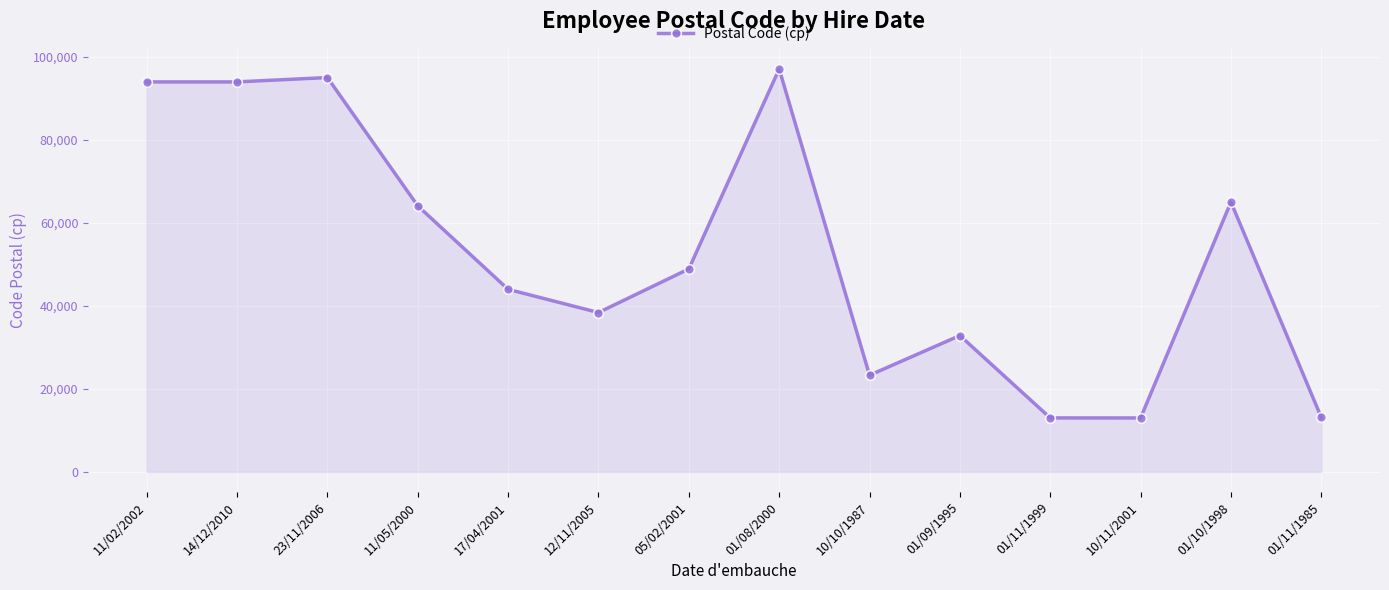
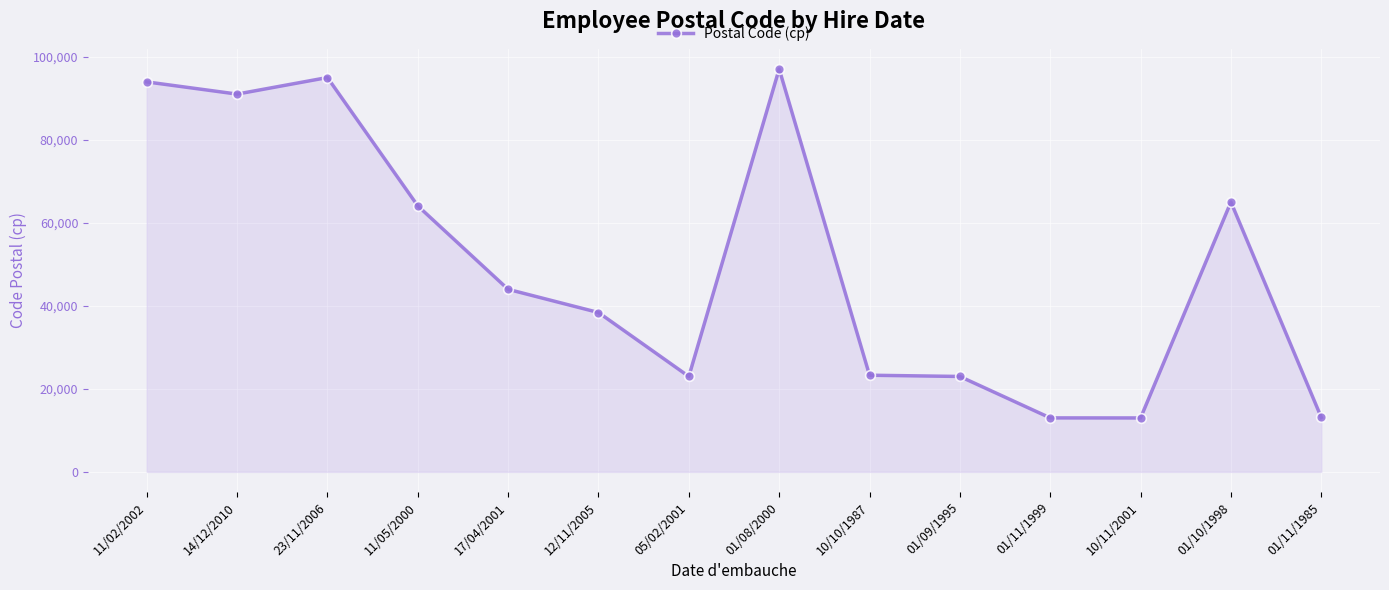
  {
    "11/02/2002": "94,000",
-   "14/12/2010": "94,000",
+   "14/12/2010": "91,000",
    "23/11/2006": "95,000",
    "11/05/2000": "64,000",
    "17/04/2001": "44,000",
    "12/11/2005": "38,000",
-   "05/02/2001": "49,000",
+   "05/02/2001": "23,000",
    "01/08/2000": "97,000",
    "10/10/1987": "23,000",
-   "01/09/1995": "33,000",
+   "01/09/1995": "23,000",
    "01/11/1999": "13,000",
    "10/11/2001": "13,000",
    "01/10/1998": "65,000",
    "01/11/1985": "13,000"
  }
